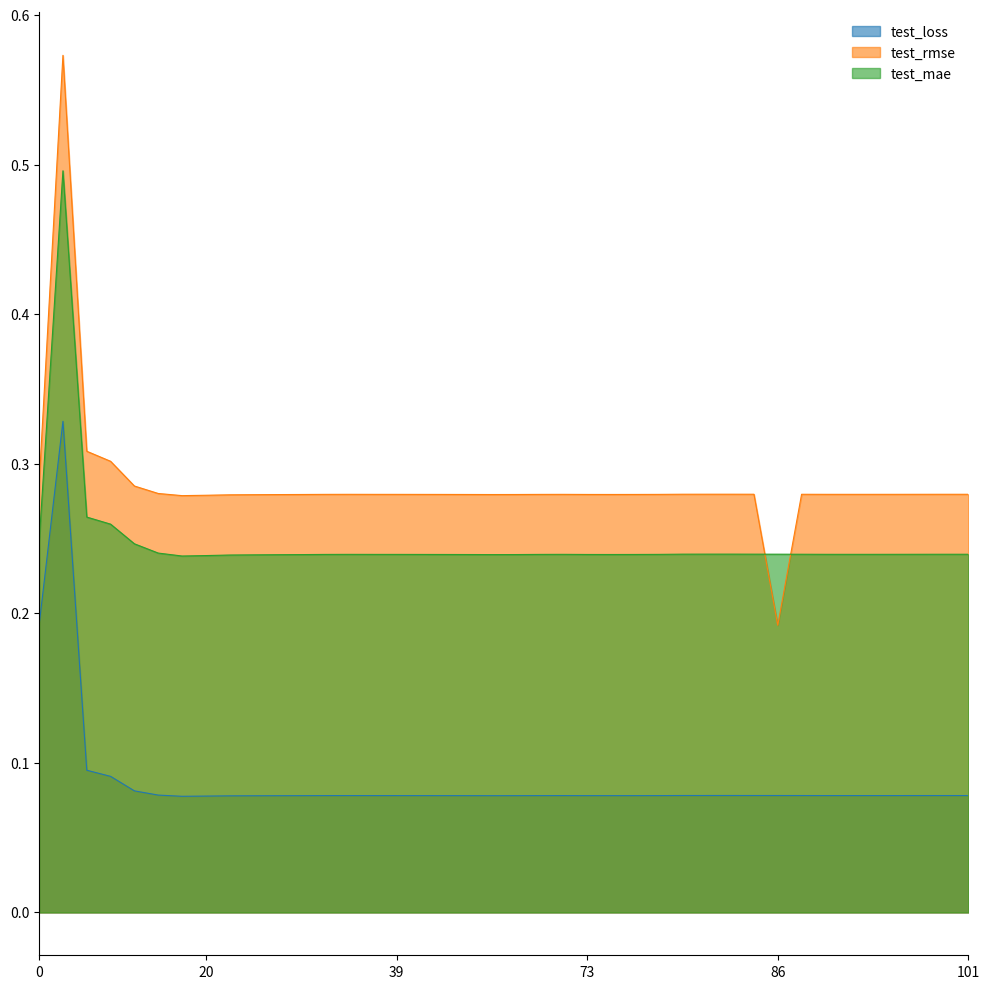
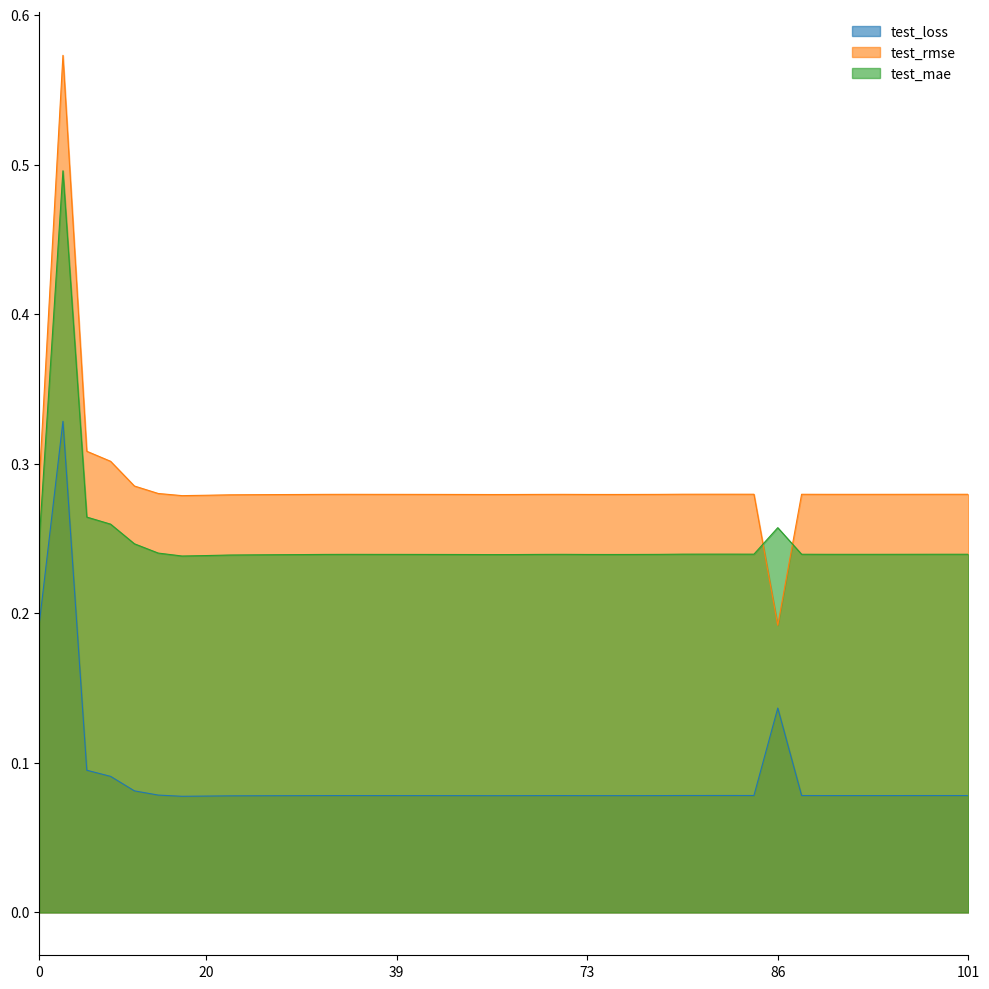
  {
    "test_loss": {
      "0": 0.192,
      "39": 0.078,
      "73": 0.078,
-     "86": 0.078,
+     "86": 0.137,
      "101": 0.078
    },
    "test_rmse": {
      "0": 0.286,
      "39": 0.279,
      "73": 0.279,
      "86": 0.192,
      "101": 0.280
    },
    "test_mae": {
      "0": 0.247,
      "39": 0.239,
      "73": 0.239,
-     "86": 0.239,
+     "86": 0.257,
      "101": 0.239
    }
  }
